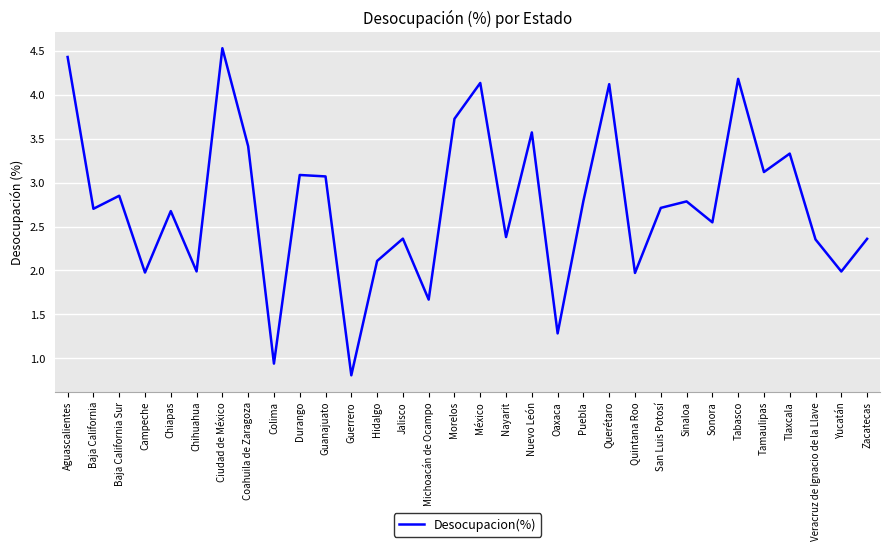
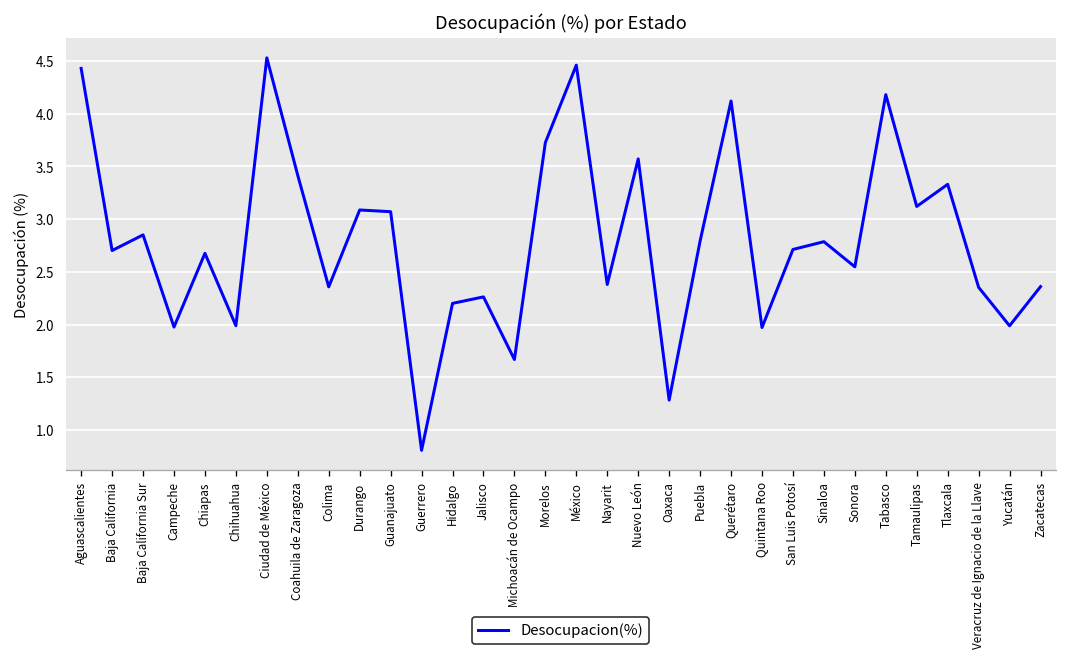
  {
    "Aguascalientes": 4.4,
    "Baja California": 2.7,
    "Baja California Sur": 2.9,
    "Campeche": 2.0,
    "Chiapas": 2.7,
    "Chihuahua": 2.0,
    "Ciudad de México": 4.5,
    "Coahuila de Zaragoza": 3.4,
-   "Colima": 0.9,
+   "Colima": 2.4,
    "Durango": 3.1,
    "Guanajuato": 3.1,
    "Guerrero": 0.8,
-   "Hidalgo": 2.1,
-   "Jalisco": 2.4,
+   "Hidalgo": 2.2,
+   "Jalisco": 2.3,
    "Michoacán de Ocampo": 1.7,
    "Morelos": 3.7,
-   "México": 4.1,
+   "México": 4.5,
    "Nayarit": 2.4,
    "Nuevo León": 3.6,
    "Oaxaca": 1.3,
    "Puebla": 2.8,
    "Querétaro": 4.1,
    "Quintana Roo": 2.0,
    "San Luis Potosí": 2.7,
    "Sinaloa": 2.8,
    "Sonora": 2.5,
    "Tabasco": 4.2,
    "Tamaulipas": 3.1,
    "Tlaxcala": 3.3,
    "Veracruz de Ignacio de la Llave": 2.4,
    "Yucatán": 2.0,
    "Zacatecas": 2.4
  }
